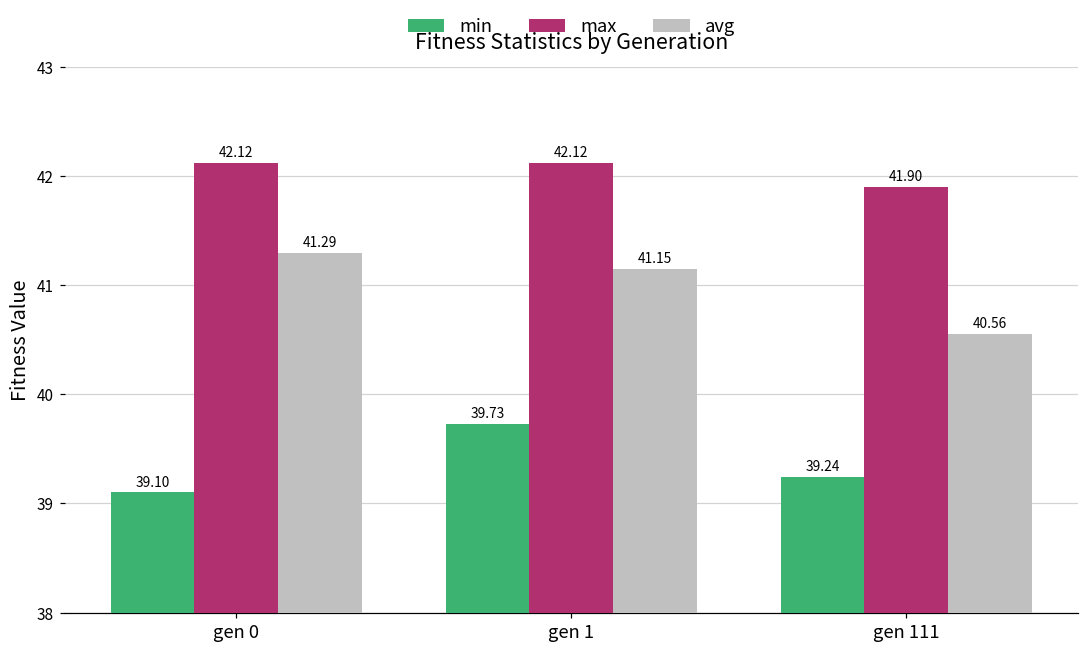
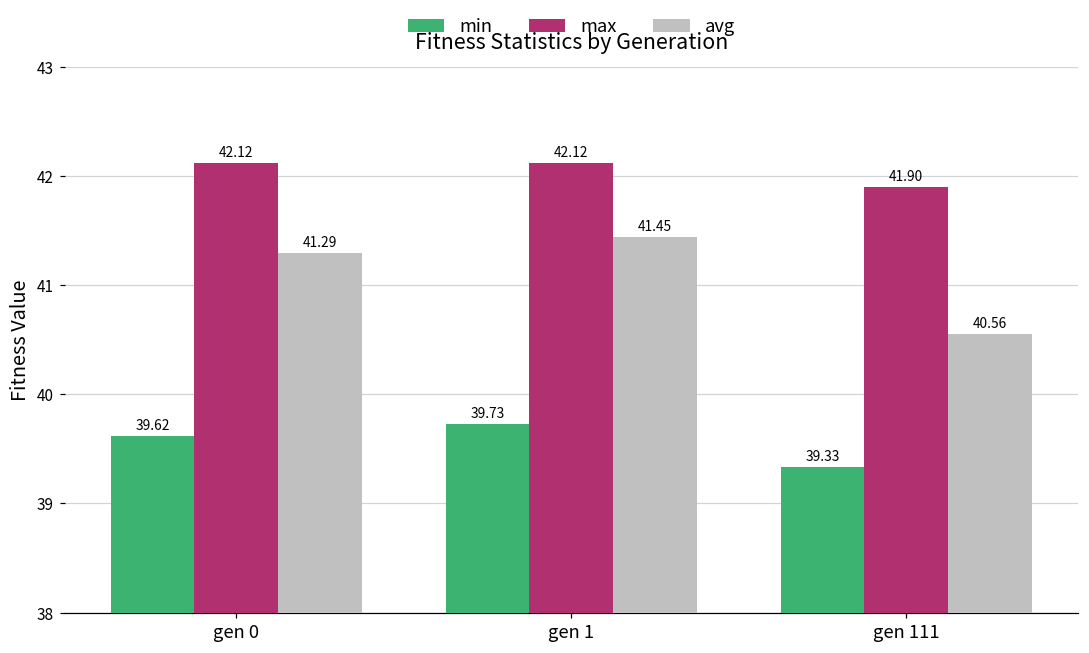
  {
    "min": {
-     "gen 0": 39.10,
+     "gen 0": 39.62,
      "gen 1": 39.73,
-     "gen 111": 39.24
+     "gen 111": 39.33
    },
    "max": {
      "gen 0": 42.12,
      "gen 1": 42.12,
      "gen 111": 41.90
    },
    "avg": {
      "gen 0": 41.29,
-     "gen 1": 41.15,
+     "gen 1": 41.45,
      "gen 111": 40.56
    }
  }
